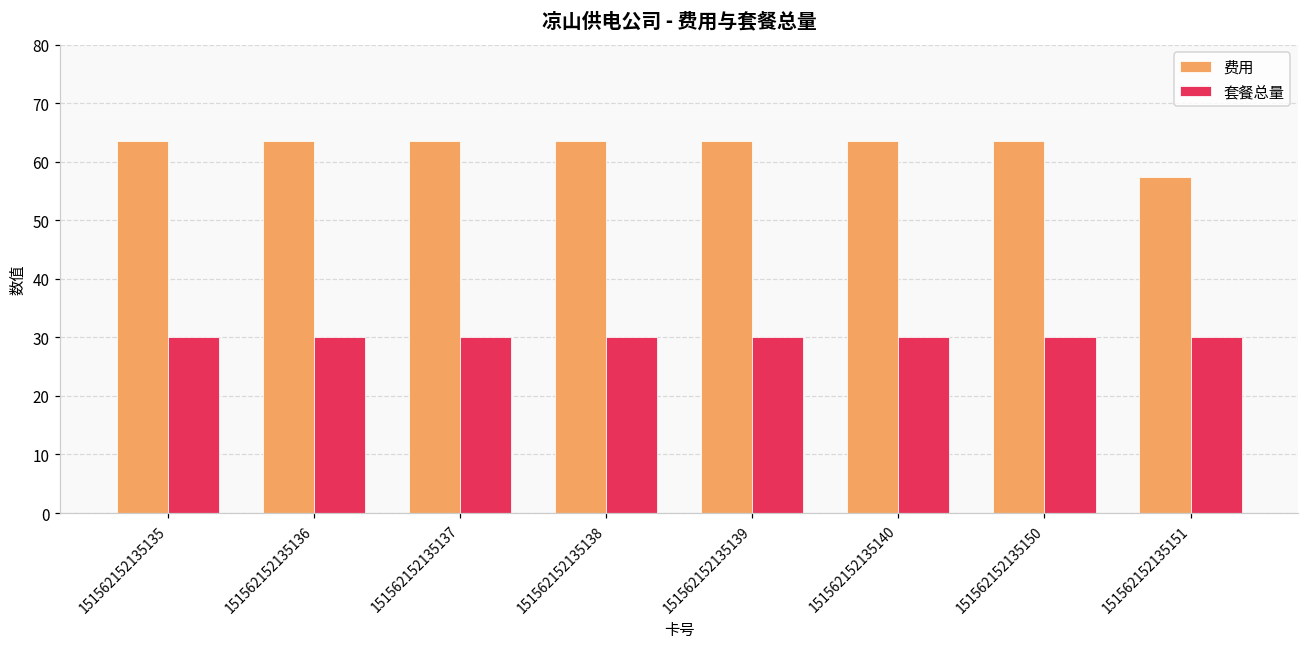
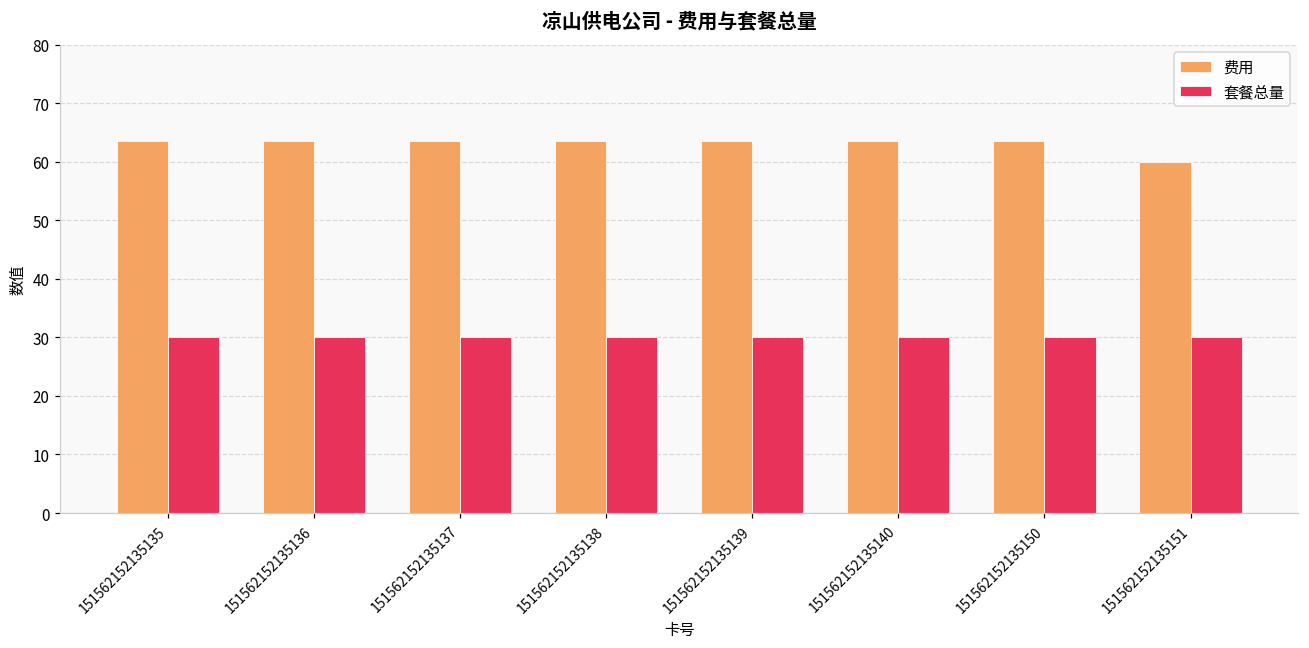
  {
    "费用": {
      "151562152135135": 64,
      "151562152135136": 64,
      "151562152135137": 64,
      "151562152135138": 64,
      "151562152135139": 64,
      "151562152135140": 64,
      "151562152135150": 64,
-     "151562152135151": 57
+     "151562152135151": 60
    },
    "套餐总量": {
      "151562152135135": 30,
      "151562152135136": 30,
      "151562152135137": 30,
      "151562152135138": 30,
      "151562152135139": 30,
      "151562152135140": 30,
      "151562152135150": 30,
      "151562152135151": 30
    }
  }
